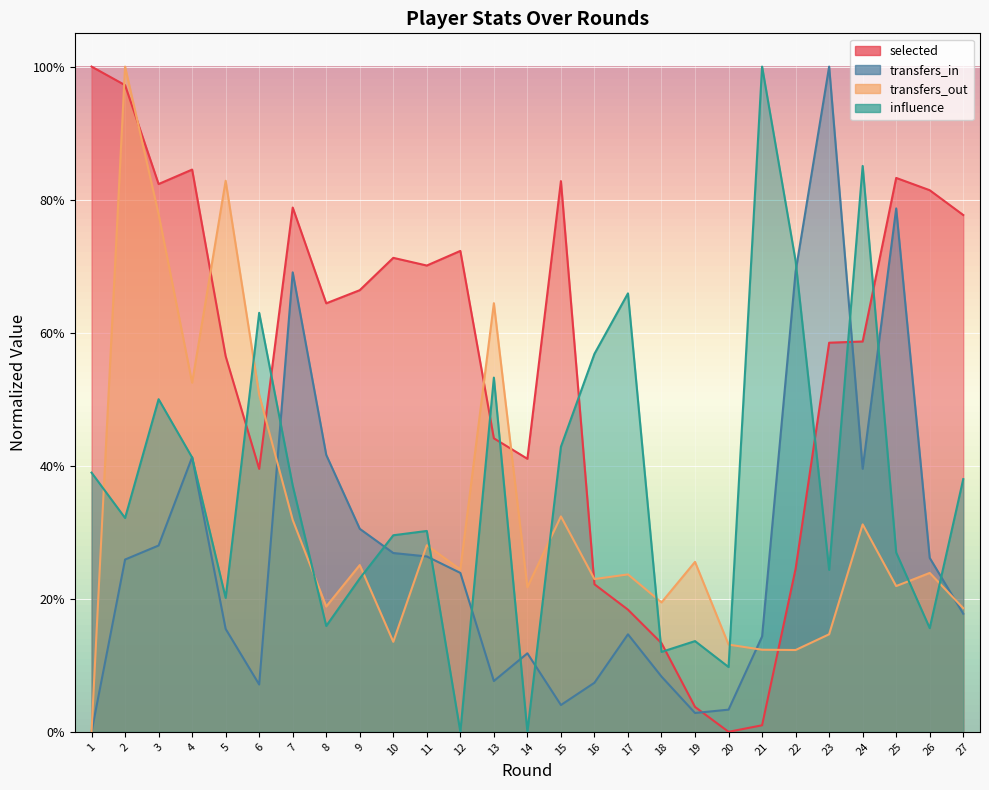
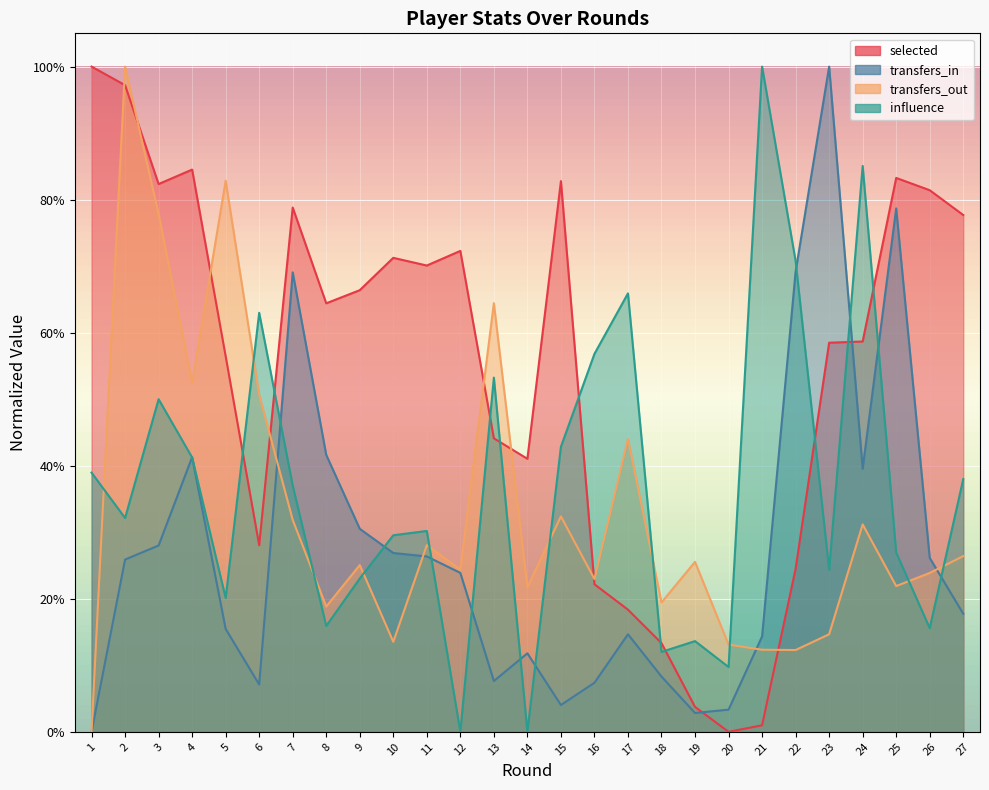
  {
    "selected": {
      "1": "100%",
      "2": "97%",
      "3": "82%",
      "4": "85%",
      "5": "56%",
-     "6": "40%",
+     "6": "28%",
      "7": "79%",
      "8": "64%",
      "9": "66%",
      "10": "71%",
      "11": "70%",
      "12": "72%",
      "13": "44%",
      "14": "41%",
      "15": "83%",
      "16": "22%",
      "17": "18%",
      "18": "13%",
      "19": "4%",
      "20": "0%",
      "21": "1%",
      "22": "25%",
      "23": "58%",
      "24": "59%",
      "25": "83%",
      "26": "81%",
      "27": "78%"
    },
    "transfers_out": {
      "2": "100%",
      "3": "78%",
      "4": "52%",
      "5": "83%",
      "6": "51%",
      "7": "32%",
      "8": "19%",
      "9": "25%",
      "10": "14%",
      "11": "28%",
      "12": "24%",
      "13": "64%",
      "14": "22%",
      "15": "32%",
      "16": "23%",
-     "17": "24%",
+     "17": "44%",
      "18": "19%",
      "19": "26%",
      "20": "13%",
      "21": "12%",
      "22": "12%",
      "23": "15%",
      "24": "31%",
      "25": "22%",
      "26": "24%",
-     "27": "19%"
+     "27": "26%"
    }
  }
